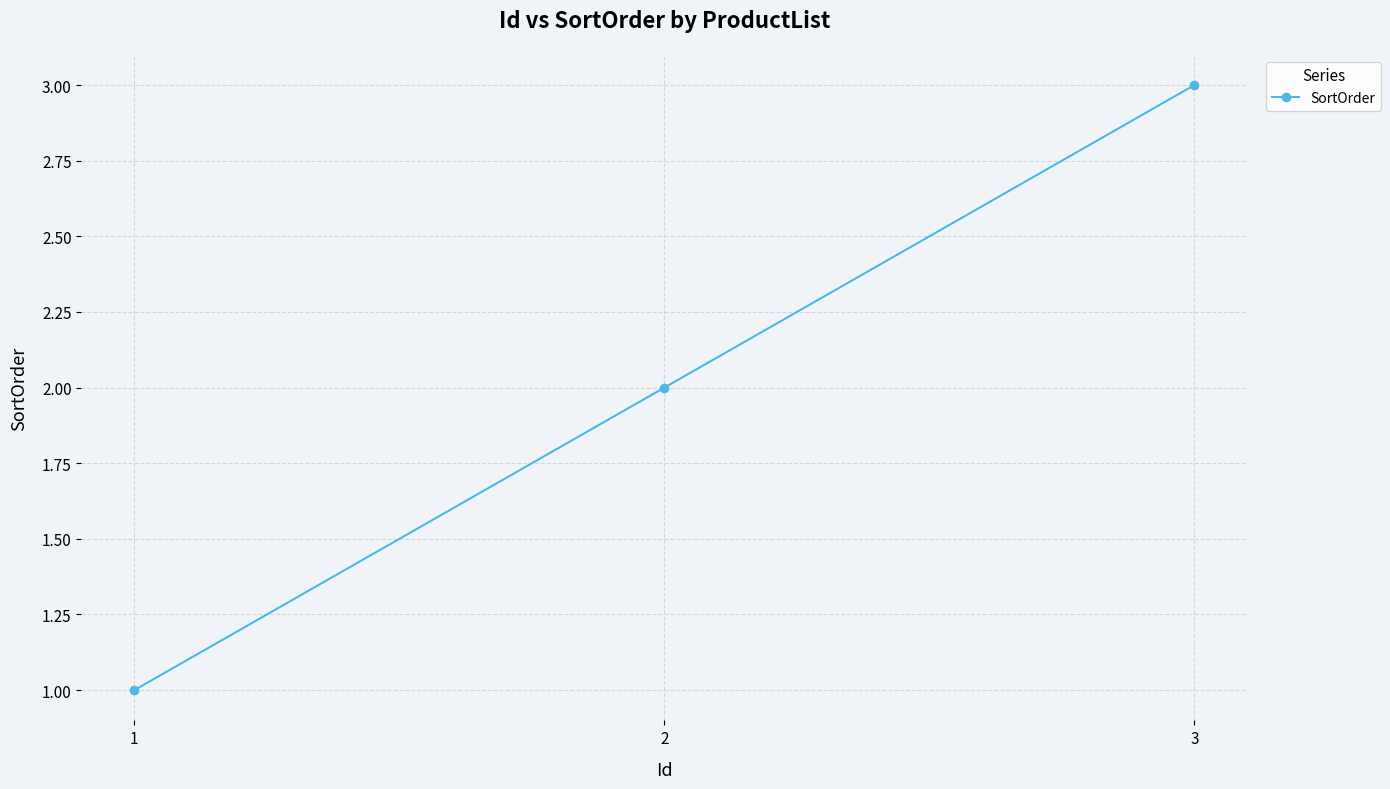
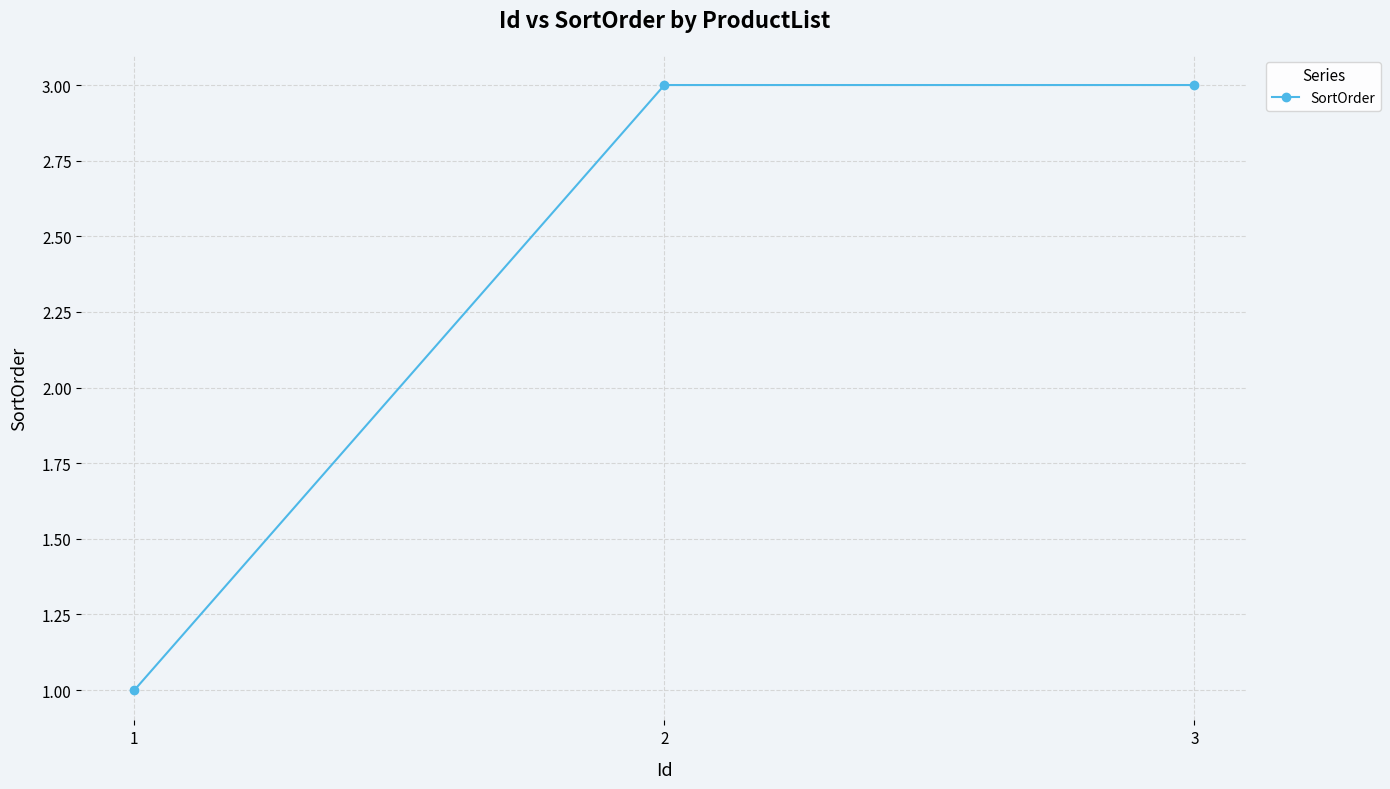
  {
    "1": 1,
-   "2": 2,
+   "2": 3,
    "3": 3
  }
